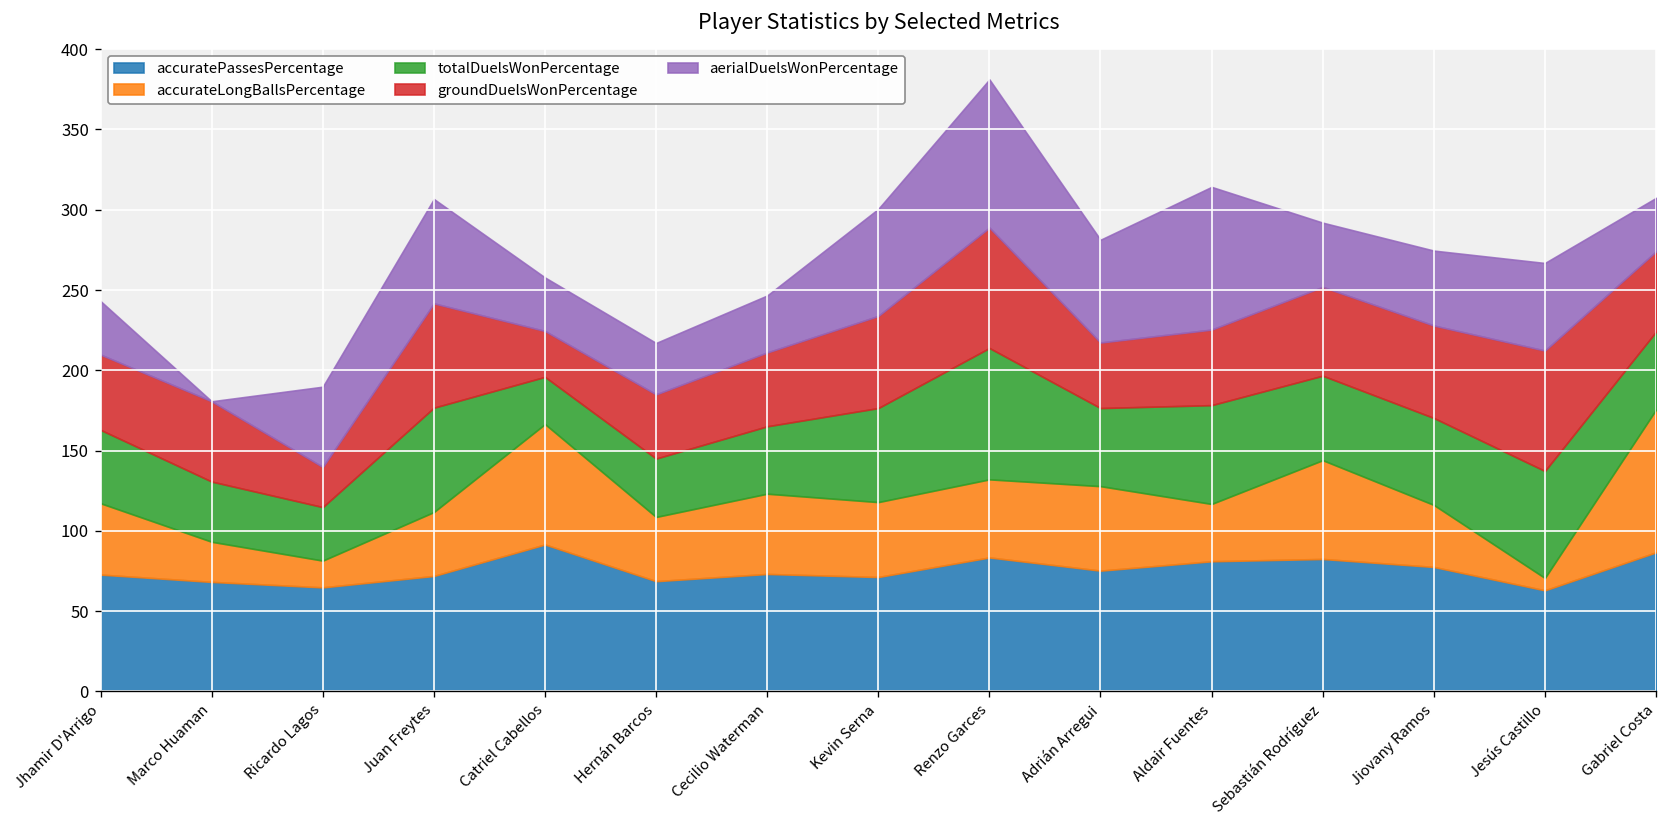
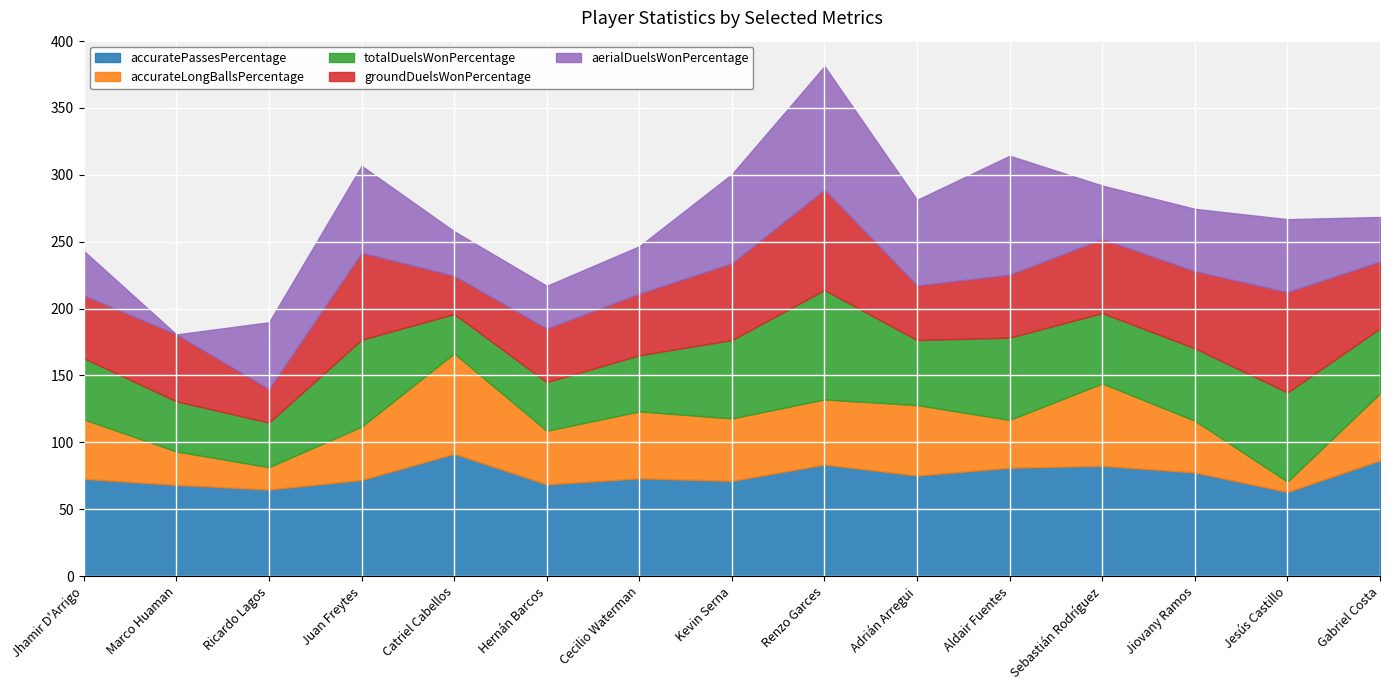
  {
    "accuratePassesPercentage": {
      "Jhamir D'Arrigo": 73,
      "Marco Huaman": 68,
      "Ricardo Lagos": 65,
      "Juan Freytes": 72,
      "Catriel Cabellos": 91,
      "Hernán Barcos": 69,
      "Cecilio Waterman": 73,
      "Kevin Serna": 71,
      "Renzo Garces": 83,
      "Adrián Arregui": 75,
      "Aldair Fuentes": 81,
      "Sebastián Rodríguez": 82,
      "Jiovany Ramos": 77,
      "Jesús Castillo": 63,
      "Gabriel Costa": 87
    },
    "accurateLongBallsPercentage": {
      "Jhamir D'Arrigo": 44,
      "Marco Huaman": 25,
      "Ricardo Lagos": 17,
      "Juan Freytes": 40,
      "Catriel Cabellos": 75,
      "Hernán Barcos": 40,
      "Cecilio Waterman": 50,
      "Kevin Serna": 47,
      "Renzo Garces": 49,
      "Adrián Arregui": 53,
      "Aldair Fuentes": 36,
      "Sebastián Rodríguez": 62,
      "Jiovany Ramos": 39,
      "Jesús Castillo": 8,
-     "Gabriel Costa": 89
+     "Gabriel Costa": 50
    },
    "totalDuelsWonPercentage": {
      "Jhamir D'Arrigo": 46,
      "Marco Huaman": 38,
      "Ricardo Lagos": 33,
      "Juan Freytes": 65,
      "Catriel Cabellos": 29,
      "Hernán Barcos": 36,
      "Cecilio Waterman": 42,
      "Kevin Serna": 59,
      "Renzo Garces": 82,
      "Adrián Arregui": 49,
      "Aldair Fuentes": 62,
      "Sebastián Rodríguez": 53,
      "Jiovany Ramos": 54,
      "Jesús Castillo": 67,
      "Gabriel Costa": 49
    },
    "groundDuelsWonPercentage": {
      "Jhamir D'Arrigo": 47,
      "Ricardo Lagos": 25,
      "Juan Freytes": 65,
      "Catriel Cabellos": 29,
      "Hernán Barcos": 40,
      "Cecilio Waterman": 46,
      "Kevin Serna": 57,
      "Renzo Garces": 75,
      "Adrián Arregui": 41,
      "Aldair Fuentes": 47,
      "Sebastián Rodríguez": 55,
      "Jiovany Ramos": 58,
      "Jesús Castillo": 75,
      "Gabriel Costa": 50
    },
    "aerialDuelsWonPercentage": {
      "Jhamir D'Arrigo": 33,
      "Ricardo Lagos": 50,
      "Juan Freytes": 65,
      "Catriel Cabellos": 33,
      "Hernán Barcos": 32,
      "Cecilio Waterman": 35,
      "Kevin Serna": 67,
      "Renzo Garces": 92,
      "Adrián Arregui": 64,
      "Aldair Fuentes": 89,
      "Sebastián Rodríguez": 40,
      "Jiovany Ramos": 47,
      "Jesús Castillo": 55,
      "Gabriel Costa": 33
    }
  }
